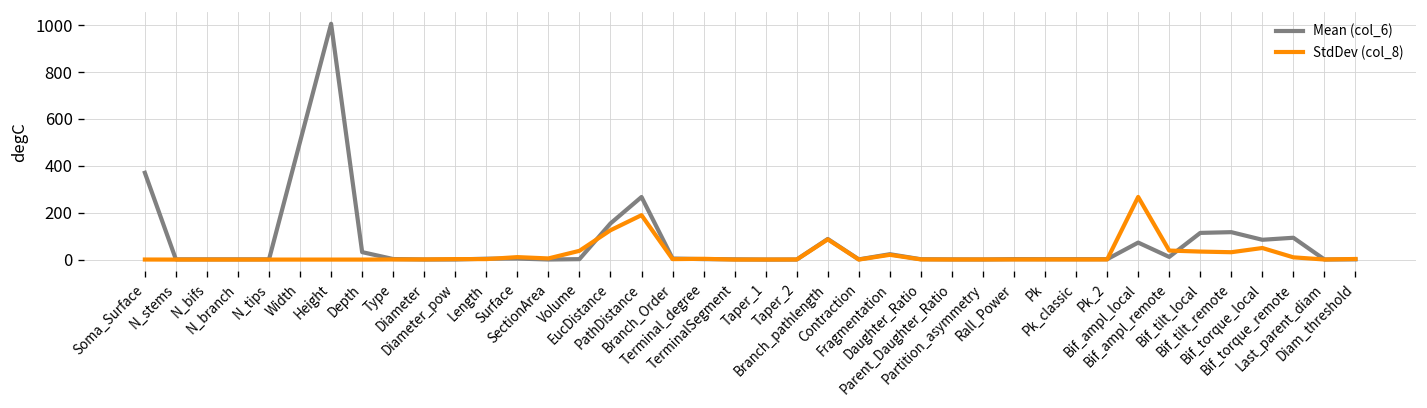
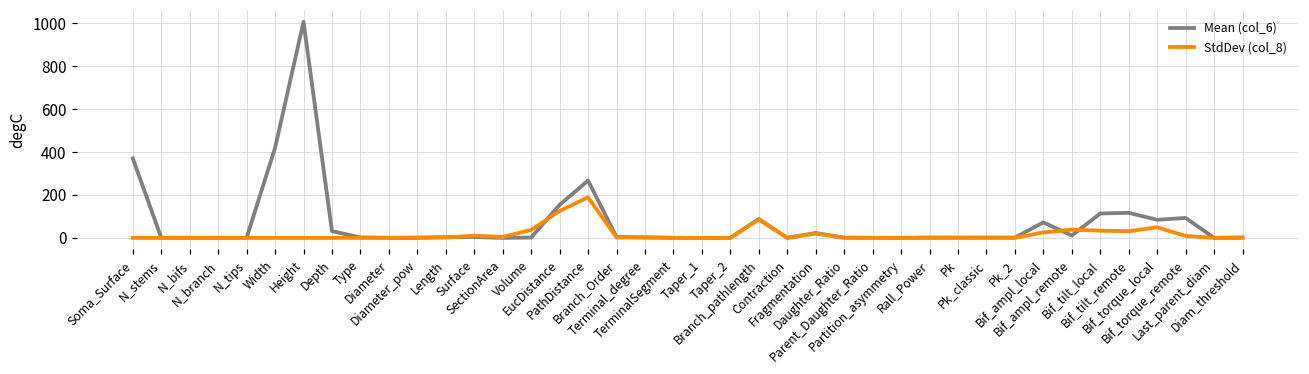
  {
    "Mean (col_6)": {
      "Soma_Surface": 370,
-     "Width": 500,
+     "Width": 420,
      "Height": 1010,
      "Depth": 30,
      "Volume": 0,
      "EucDistance": 150,
      "PathDistance": 270,
      "Bif_ampl_local": 70,
      "Bif_ampl_remote": 10,
      "Bif_tilt_local": 110,
      "Bif_tilt_remote": 120,
      "Bif_torque_local": 80,
      "Bif_torque_remote": 90
    },
    "StdDev (col_8)": {
      "Soma_Surface": 0,
      "Width": 0,
      "Height": 0,
      "Depth": 0,
      "Volume": 40,
      "EucDistance": 130,
      "PathDistance": 190,
-     "Bif_ampl_local": 270,
+     "Bif_ampl_local": 30,
      "Bif_ampl_remote": 40,
      "Bif_tilt_local": 30,
      "Bif_tilt_remote": 30,
      "Bif_torque_local": 50,
      "Bif_torque_remote": 10
    }
  }
